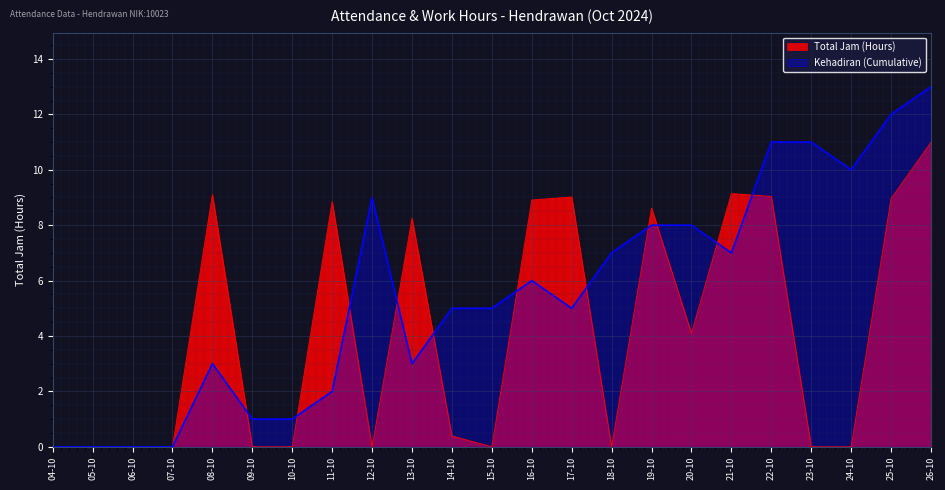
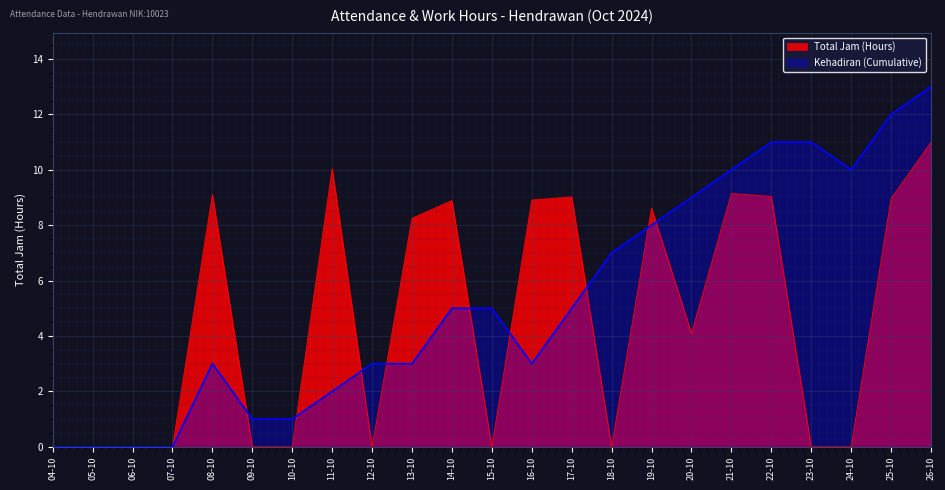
  {
    "Total Jam (Hours)": {
      "08-10": 9.1,
      "09-10": 0.0,
      "10-10": 0.0,
-     "11-10": 8.9,
+     "11-10": 10.1,
      "12-10": 0.0,
      "13-10": 8.3,
-     "14-10": 0.4,
+     "14-10": 8.9,
      "15-10": 0.0,
      "16-10": 8.9,
      "17-10": 9.0,
      "18-10": 0.0,
      "19-10": 8.6,
      "20-10": 4.1,
      "21-10": 9.1,
      "22-10": 9.0,
      "23-10": 0.0,
      "24-10": 0.0,
      "25-10": 9.0,
      "26-10": 11.0
    },
    "Kehadiran (Cumulative)": {
      "08-10": 3,
      "09-10": 1,
      "10-10": 1,
      "11-10": 2,
-     "12-10": 9,
+     "12-10": 3,
      "13-10": 3,
      "14-10": 5,
      "15-10": 5,
-     "16-10": 6,
+     "16-10": 3,
      "17-10": 5,
      "18-10": 7,
      "19-10": 8,
-     "20-10": 8,
-     "21-10": 7,
+     "20-10": 9,
+     "21-10": 10,
      "22-10": 11,
      "23-10": 11,
      "24-10": 10,
      "25-10": 12,
      "26-10": 13
    }
  }
